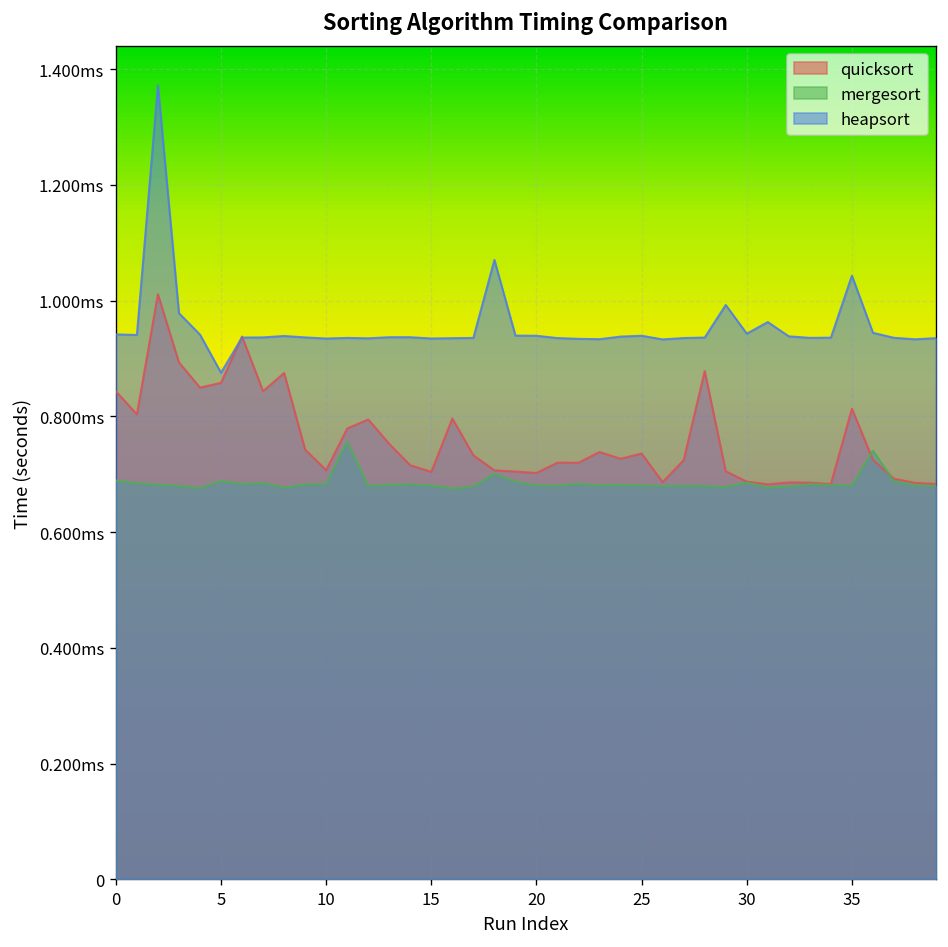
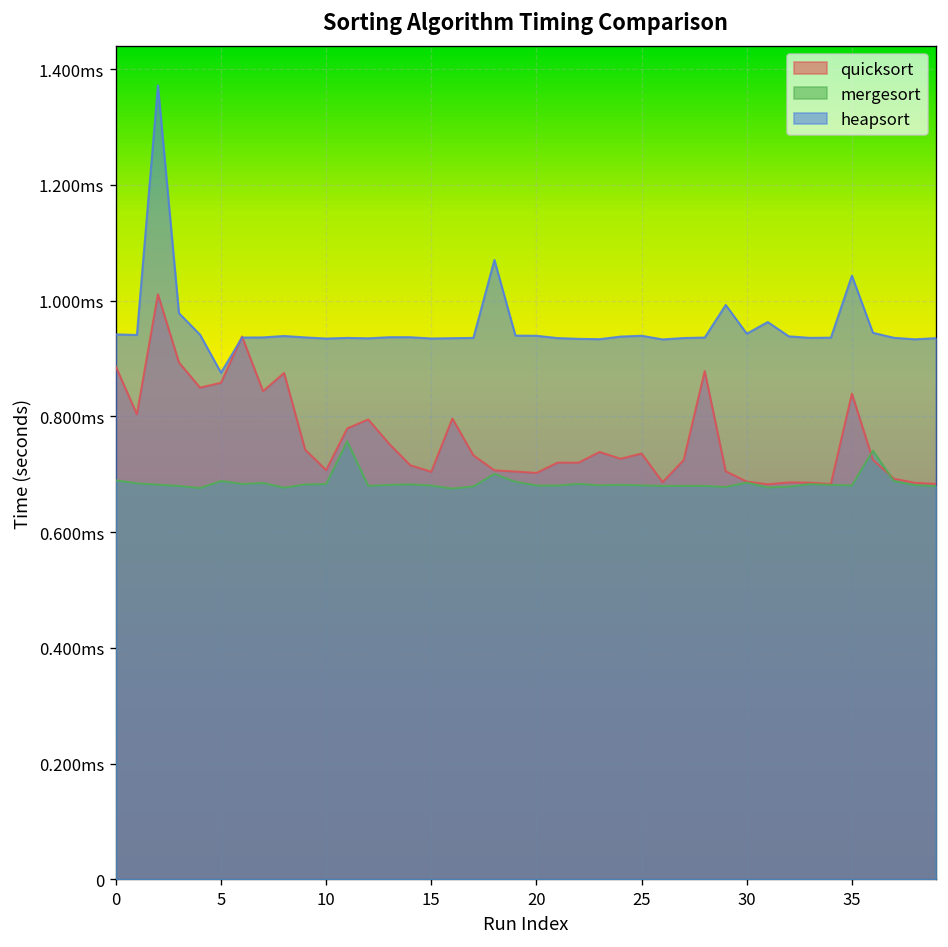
  {
    "quicksort": {
-     "0": "0.84ms",
+     "0": "0.89ms",
      "5": "0.86ms",
      "10": "0.71ms",
      "15": "0.70ms",
      "20": "0.70ms",
      "25": "0.74ms",
-     "35": "0.81ms"
+     "35": "0.84ms"
    },
    "mergesort": {
      "0": "0.69ms",
      "5": "0.69ms",
      "10": "0.68ms",
      "15": "0.68ms",
      "20": "0.68ms",
      "25": "0.68ms",
      "35": "0.68ms"
    },
    "heapsort": {
      "0": "0.94ms",
      "5": "0.88ms",
      "10": "0.93ms",
      "15": "0.93ms",
      "20": "0.94ms",
      "25": "0.94ms",
      "30": "0.94ms",
      "35": "1.04ms"
    }
  }
